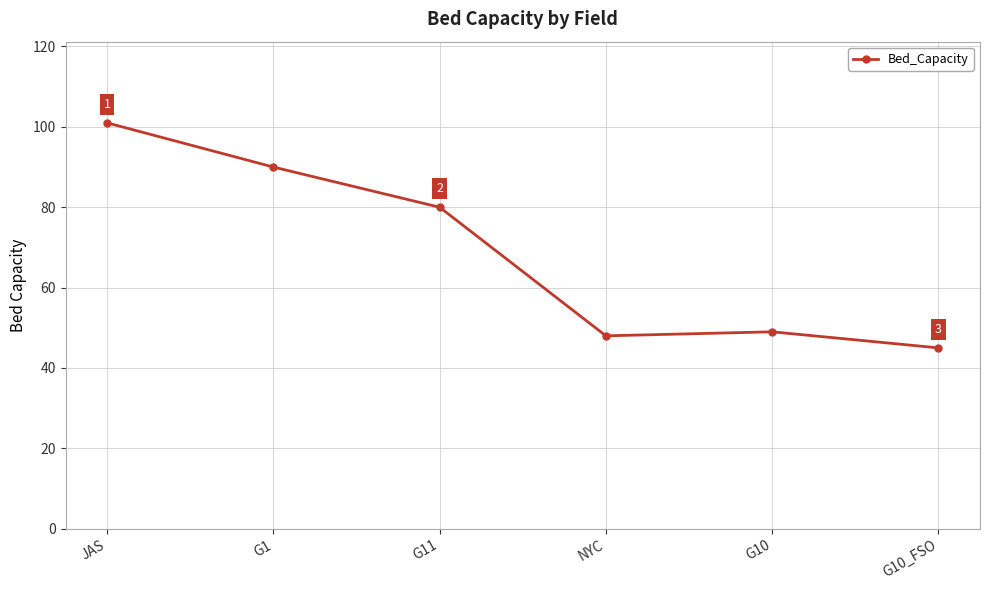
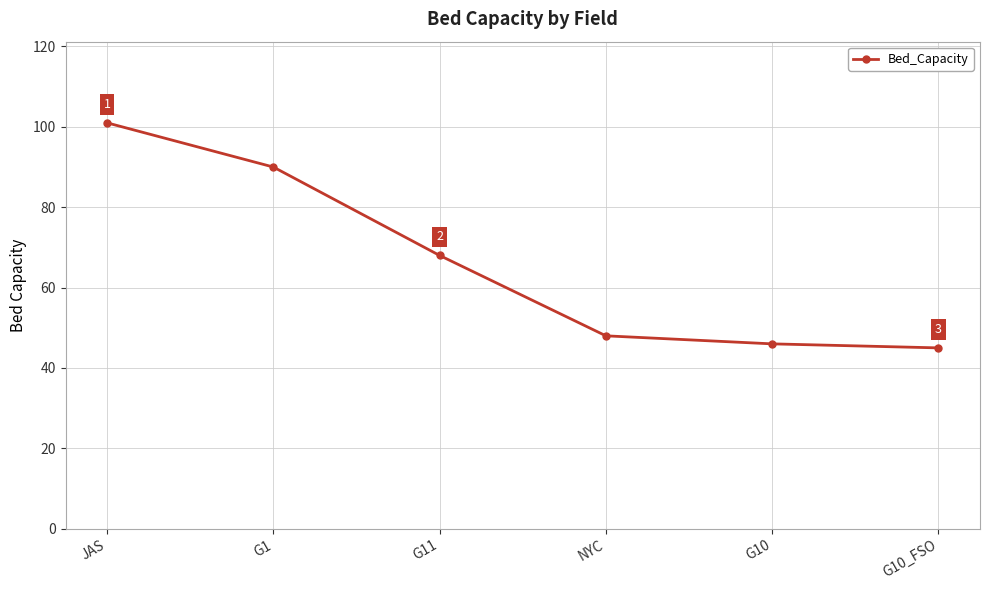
  {
    "G1": 90,
-   "G11": 80,
+   "G11": 68,
    "NYC": 48,
-   "G10": 49
+   "G10": 46
  }
